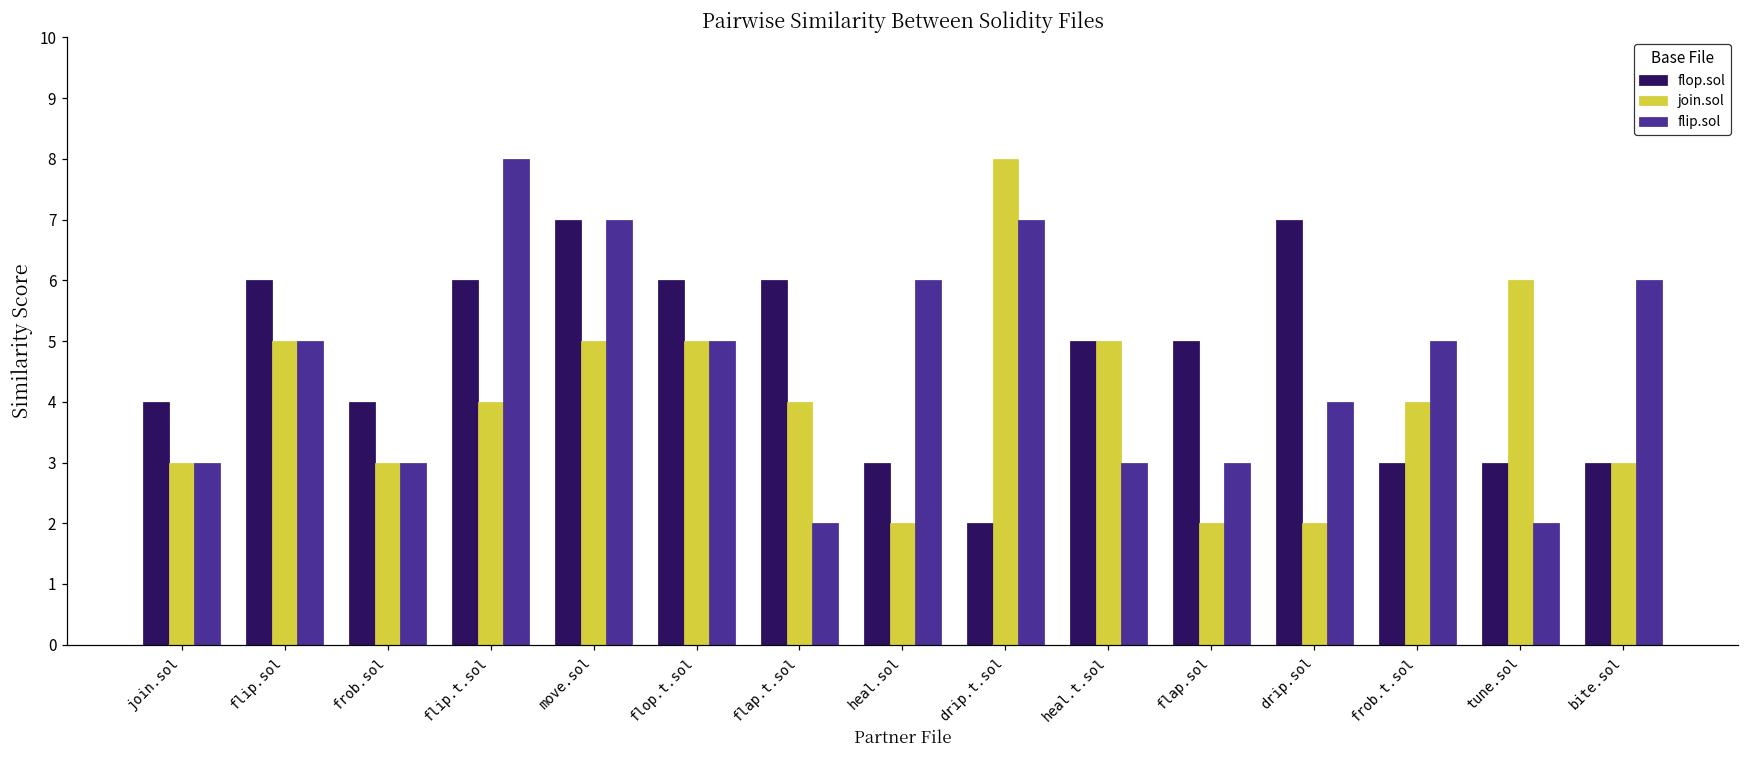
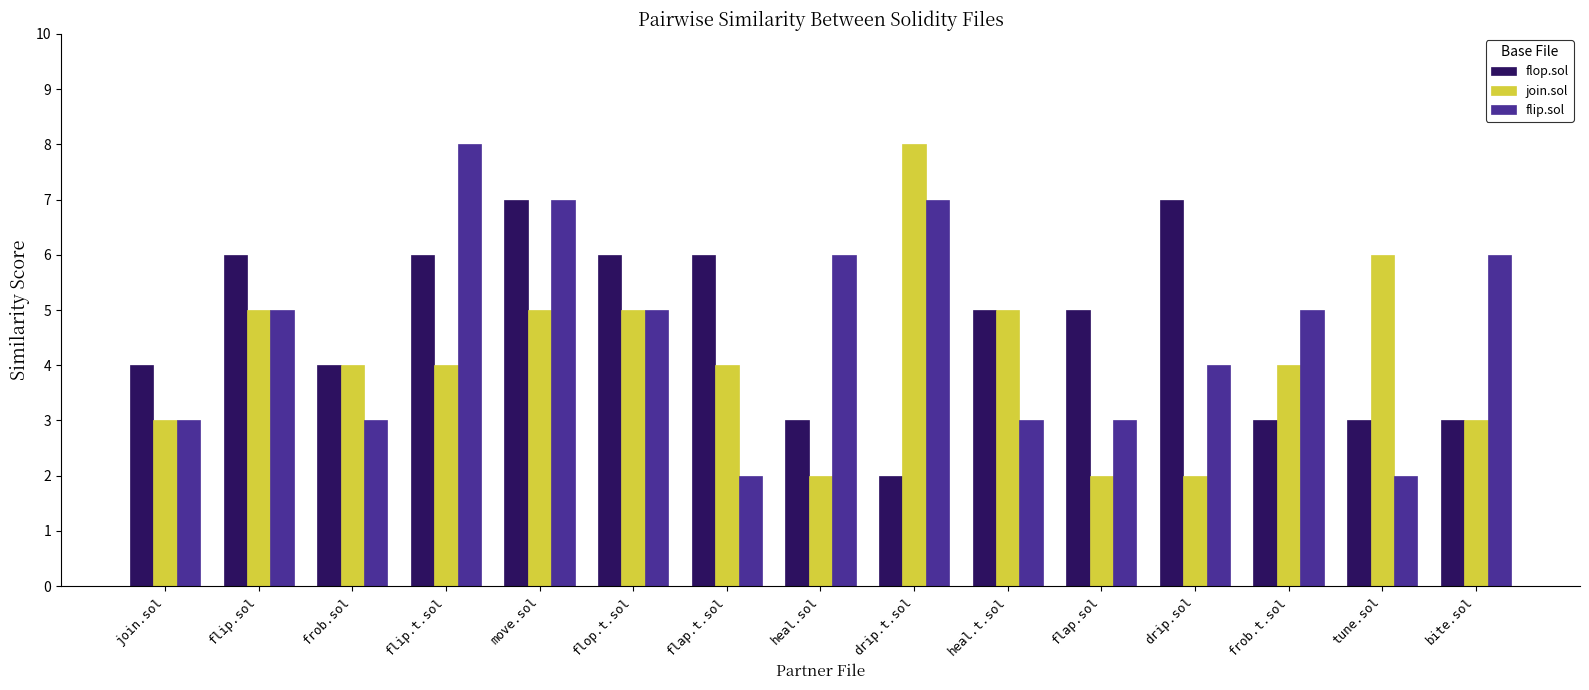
  {
    "flop.sol": {
      "join.sol": 4,
      "flip.sol": 6,
      "frob.sol": 4,
      "flip.t.sol": 6,
      "move.sol": 7,
      "flop.t.sol": 6,
      "flap.t.sol": 6,
      "heal.sol": 3,
      "drip.t.sol": 2,
      "heal.t.sol": 5,
      "flap.sol": 5,
      "drip.sol": 7,
      "frob.t.sol": 3,
      "tune.sol": 3,
      "bite.sol": 3
    },
    "join.sol": {
      "join.sol": 3,
      "flip.sol": 5,
-     "frob.sol": 3,
+     "frob.sol": 4,
      "flip.t.sol": 4,
      "move.sol": 5,
      "flop.t.sol": 5,
      "flap.t.sol": 4,
      "heal.sol": 2,
      "drip.t.sol": 8,
      "heal.t.sol": 5,
      "flap.sol": 2,
      "drip.sol": 2,
      "frob.t.sol": 4,
      "tune.sol": 6,
      "bite.sol": 3
    },
    "flip.sol": {
      "join.sol": 3,
      "flip.sol": 5,
      "frob.sol": 3,
      "flip.t.sol": 8,
      "move.sol": 7,
      "flop.t.sol": 5,
      "flap.t.sol": 2,
      "heal.sol": 6,
      "drip.t.sol": 7,
      "heal.t.sol": 3,
      "flap.sol": 3,
      "drip.sol": 4,
      "frob.t.sol": 5,
      "tune.sol": 2,
      "bite.sol": 6
    }
  }
